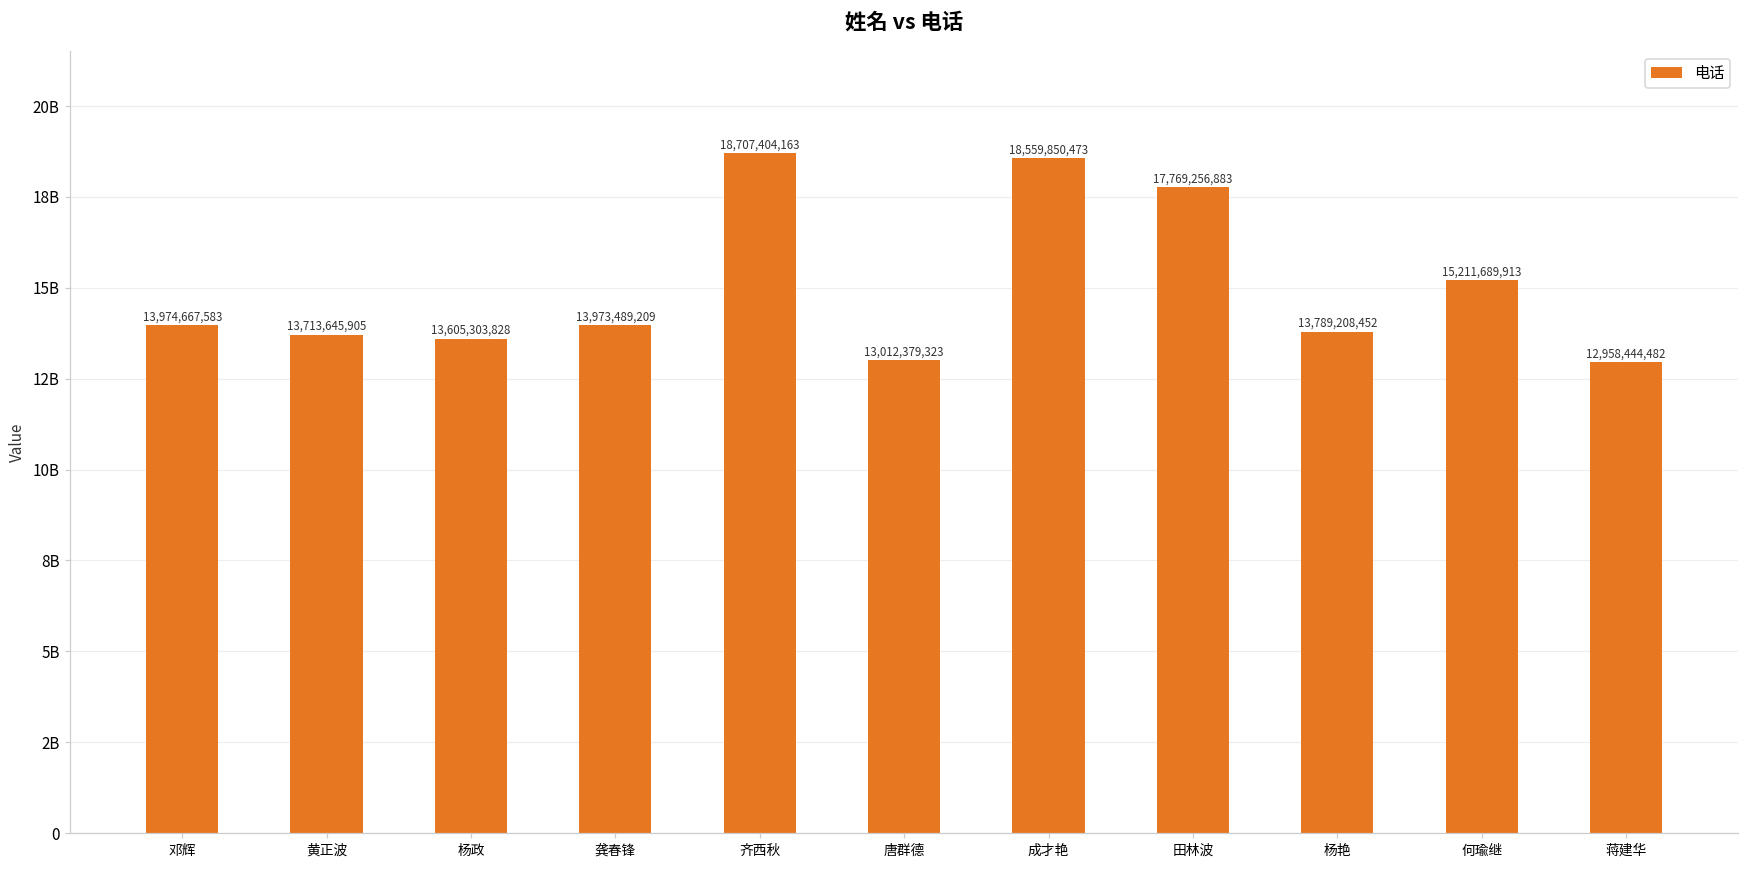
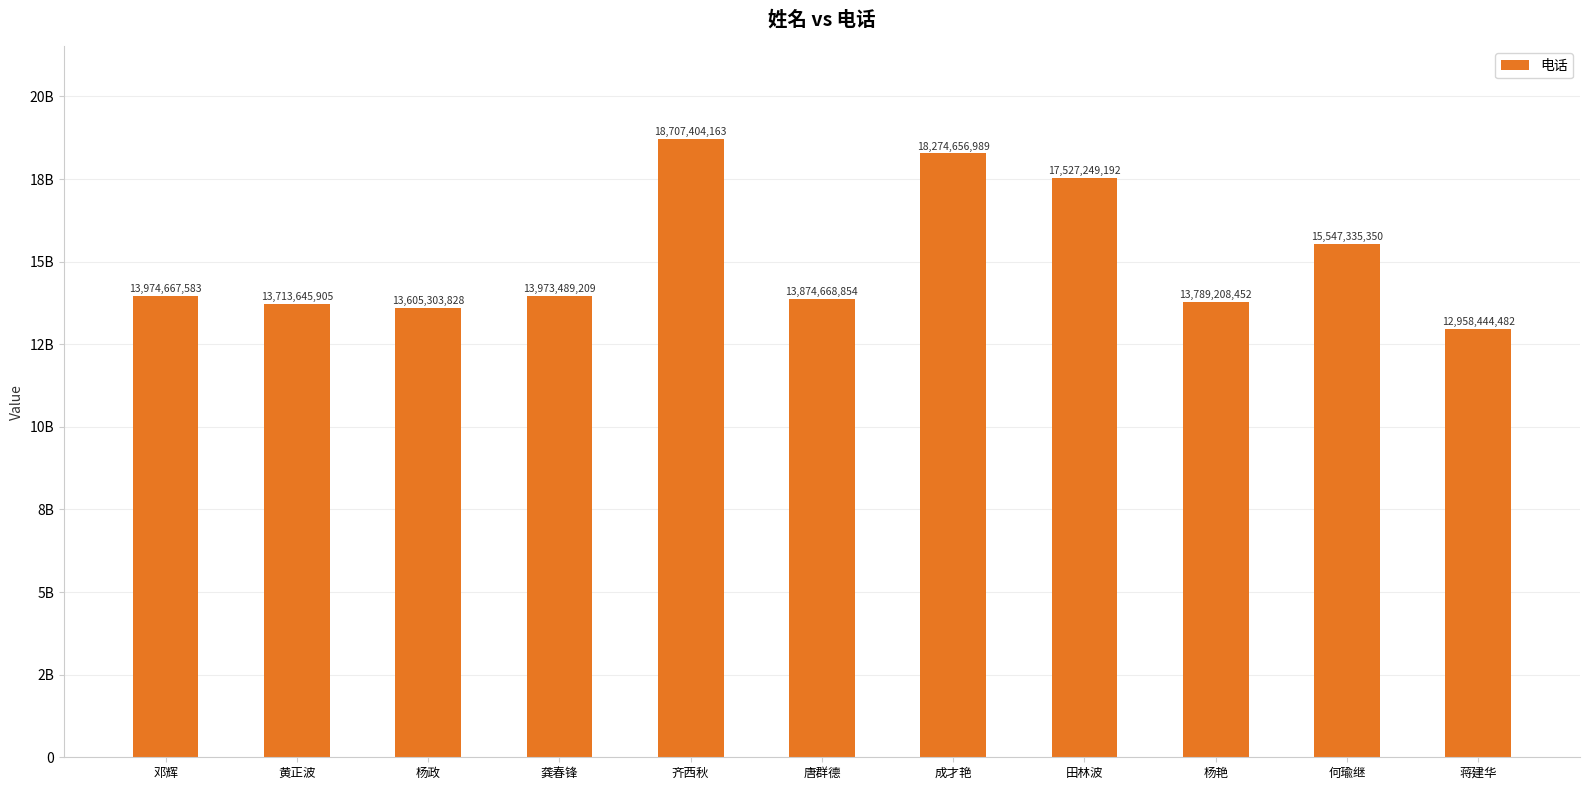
  {
    "邓辉": "13,974,667,583",
    "黄正波": "13,713,645,905",
    "杨政": "13,605,303,828",
    "龚春锋": "13,973,489,209",
    "齐西秋": "18,707,404,163",
-   "唐群德": "13,012,379,323",
-   "成才艳": "18,559,850,473",
-   "田林波": "17,769,256,883",
+   "唐群德": "13,874,668,854",
+   "成才艳": "18,274,656,989",
+   "田林波": "17,527,249,192",
    "杨艳": "13,789,208,452",
-   "何瑜继": "15,211,689,913",
+   "何瑜继": "15,547,335,350",
    "蒋建华": "12,958,444,482"
  }
